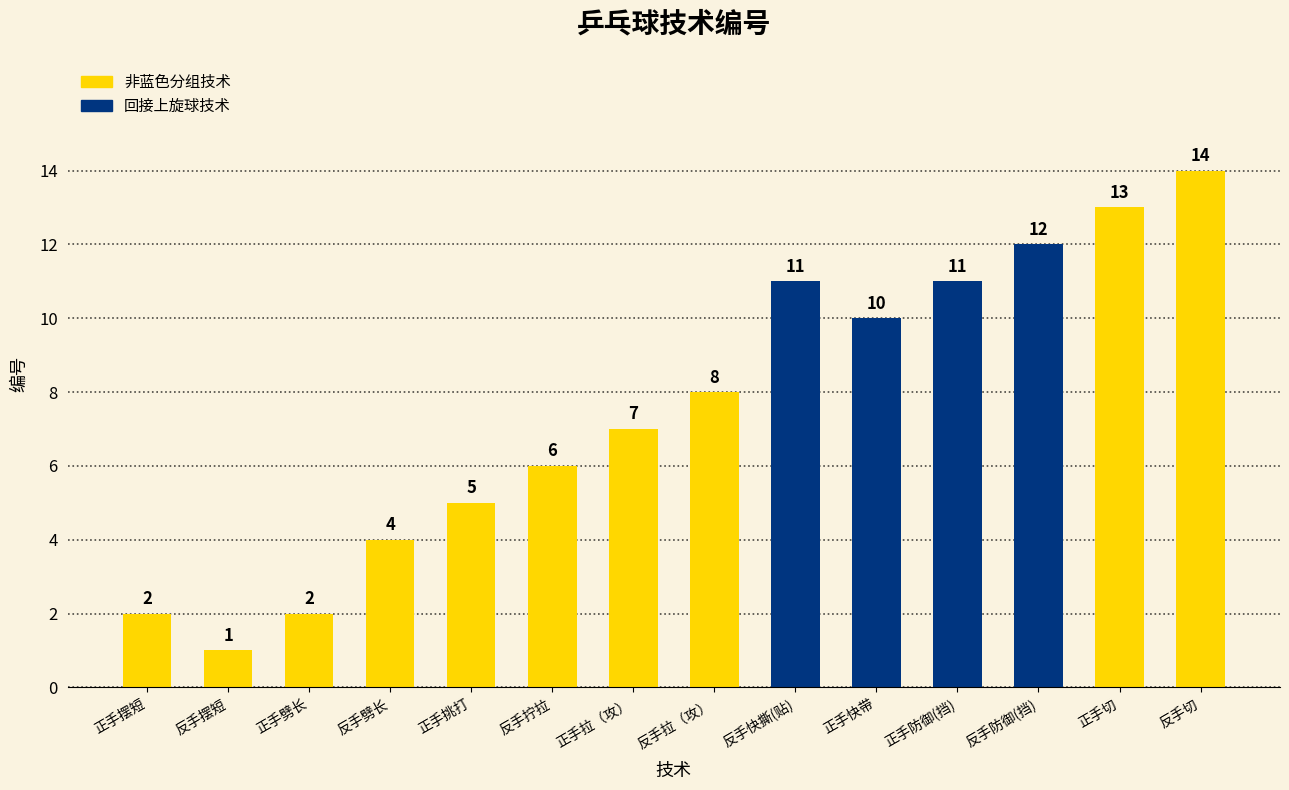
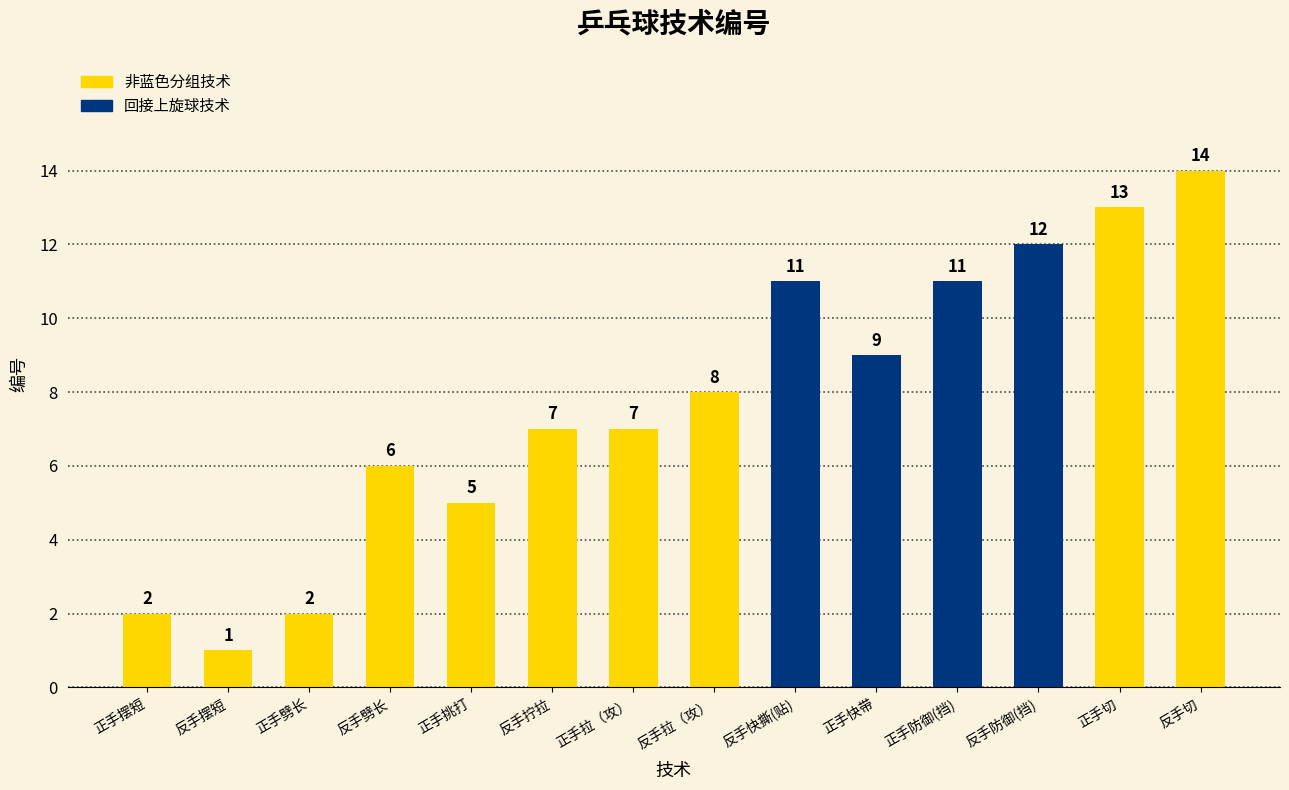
  {
    "正手摆短": 2,
    "反手摆短": 1,
    "正手劈长": 2,
-   "反手劈长": 4,
+   "反手劈长": 6,
    "正手挑打": 5,
-   "反手拧拉": 6,
+   "反手拧拉": 7,
    "正手拉（攻）": 7,
    "反手拉（攻）": 8,
    "反手快撕(贴)": 11,
-   "正手快带": 10,
+   "正手快带": 9,
    "正手防御(挡)": 11,
    "反手防御(挡)": 12,
    "正手切": 13,
    "反手切": 14
  }
